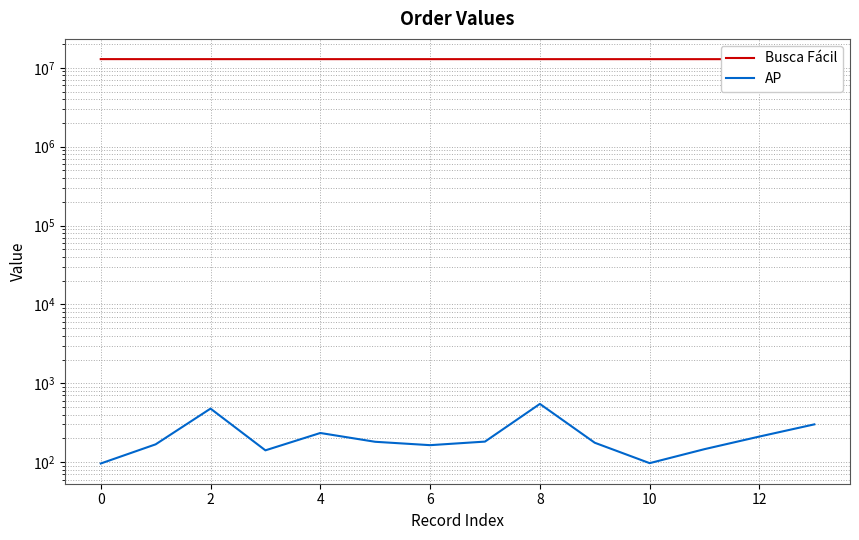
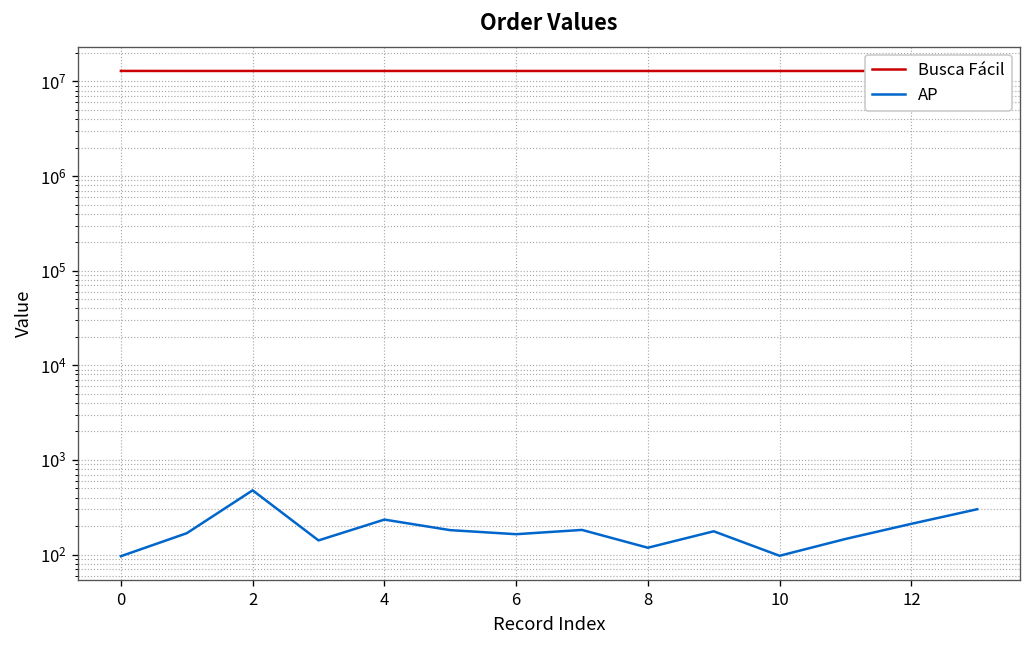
  {
    "Busca Fácil": {
      "0": 13000000,
      "2": 13000000,
      "4": 13000000,
      "6": 13000000,
      "8": 13000000,
      "10": 13000000
    },
    "AP": {
      "0": 100,
      "2": 500,
      "4": 230,
      "6": 160,
-     "8": 500,
+     "8": 120,
      "10": 100,
      "12": 210
    }
  }
